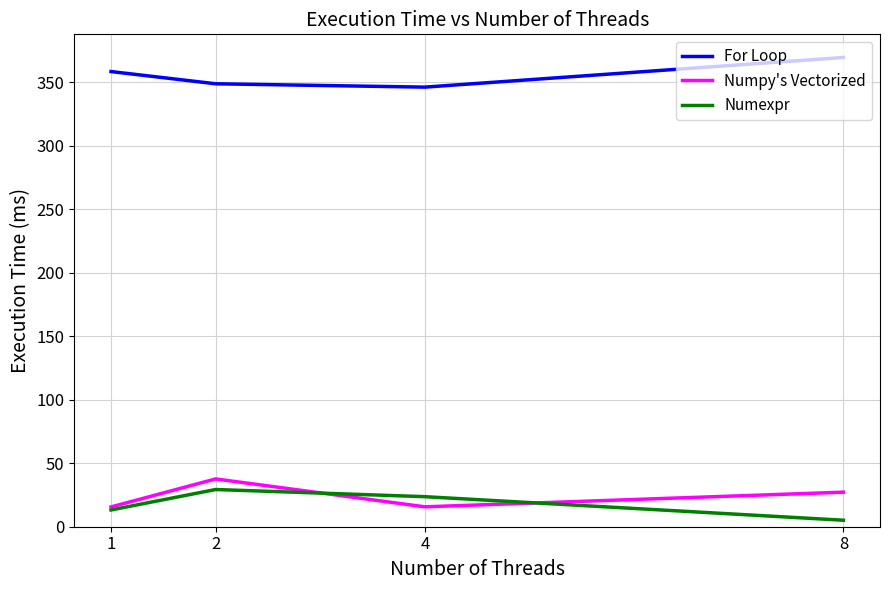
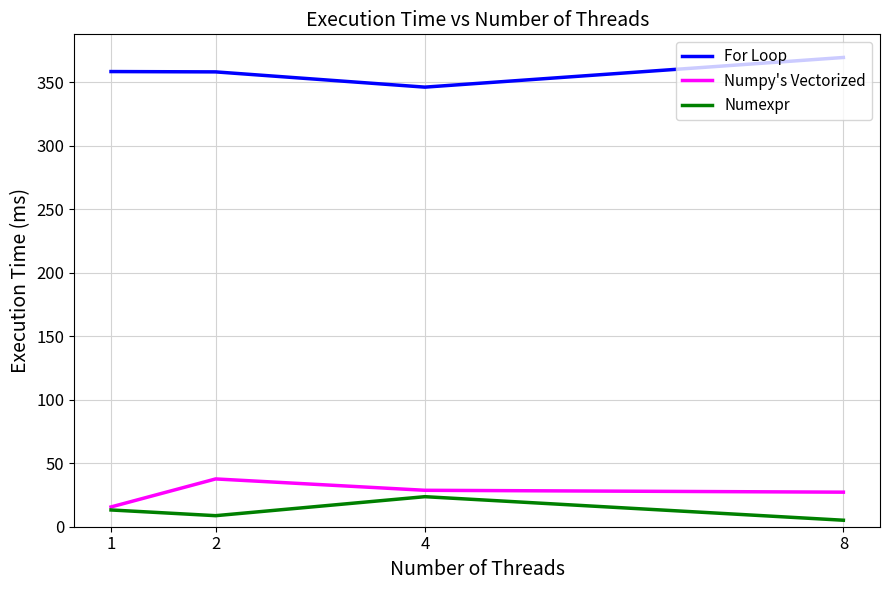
  {
    "For Loop": {
      "1": 358,
-     "2": 349,
+     "2": 358,
      "4": 346
    },
    "Numpy's Vectorized": {
      "1": 16,
      "2": 38,
-     "4": 16,
+     "4": 29,
      "8": 27
    },
    "Numexpr": {
      "1": 13,
-     "2": 29,
+     "2": 9,
      "4": 24,
      "8": 5
    }
  }
